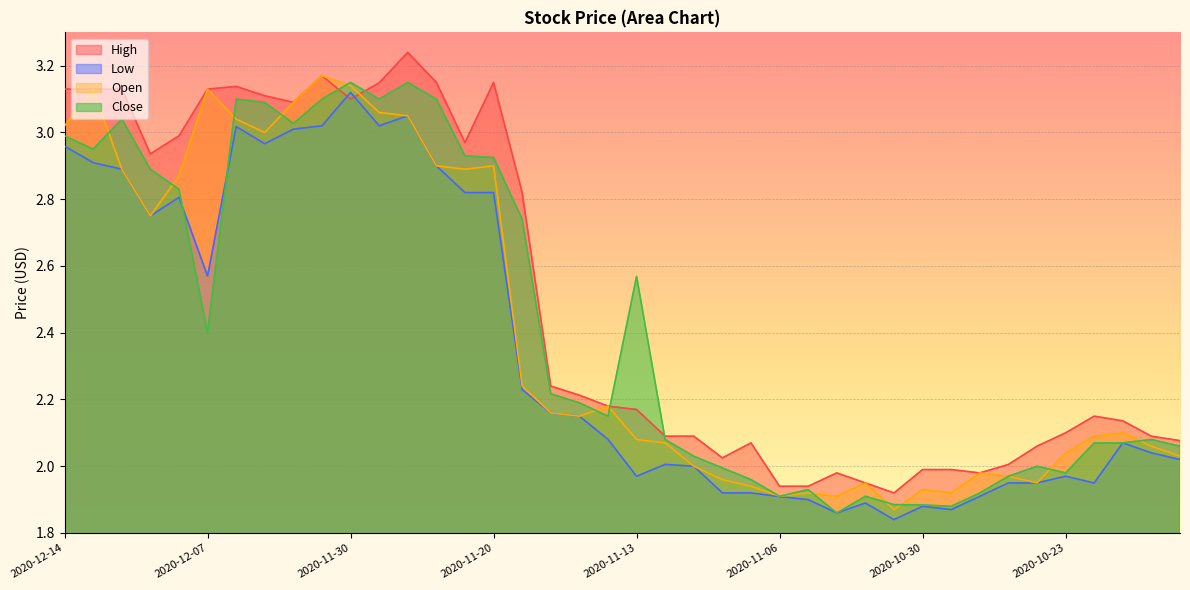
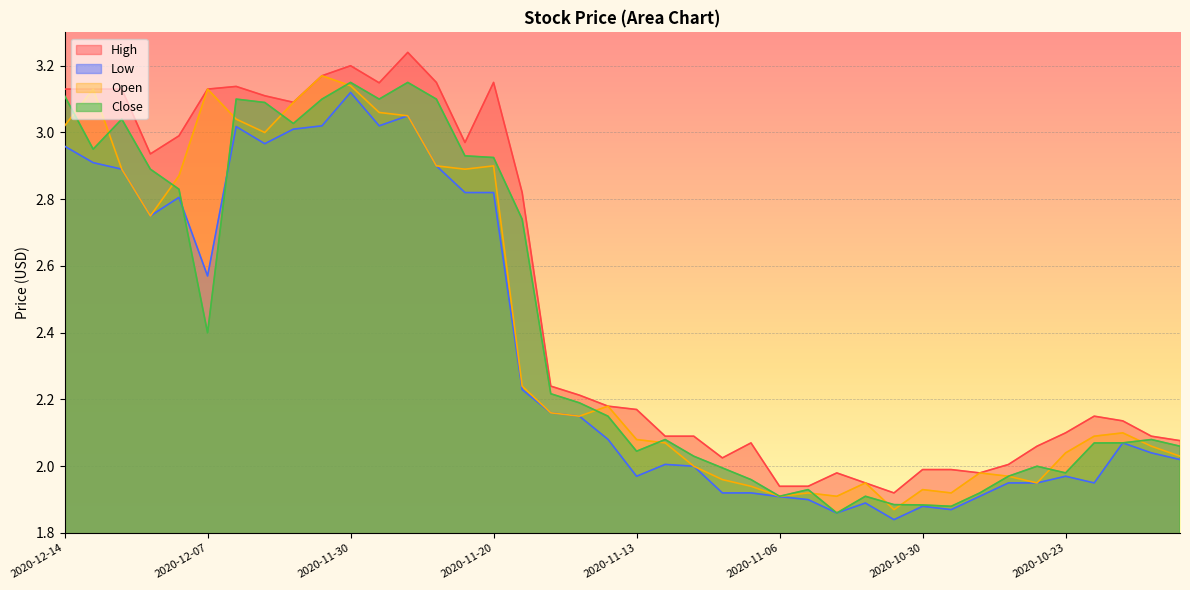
  {
    "High": {
      "2020-12-14": 3.13,
-     "2020-11-30": 3.1,
+     "2020-11-30": 3.2,
      "2020-11-20": 3.15,
      "2020-11-13": 2.17,
      "2020-11-06": 1.94,
      "2020-10-30": 1.99,
      "2020-10-23": 2.1
    },
    "Low": {
      "2020-12-14": 2.96,
      "2020-12-07": 2.57,
      "2020-11-30": 3.12,
      "2020-11-20": 2.82,
      "2020-11-13": 1.97,
      "2020-10-23": 1.97
    },
    "Open": {
      "2020-12-14": 3.02,
      "2020-11-30": 3.14,
      "2020-11-20": 2.90,
      "2020-11-13": 2.08,
      "2020-10-30": 1.93,
      "2020-10-23": 2.04
    },
    "Close": {
-     "2020-12-14": 2.99,
+     "2020-12-14": 3.11,
      "2020-12-07": 2.40,
      "2020-11-30": 3.15,
      "2020-11-20": 2.93,
-     "2020-11-13": 2.57,
+     "2020-11-13": 2.05,
      "2020-10-23": 1.98
    }
  }
